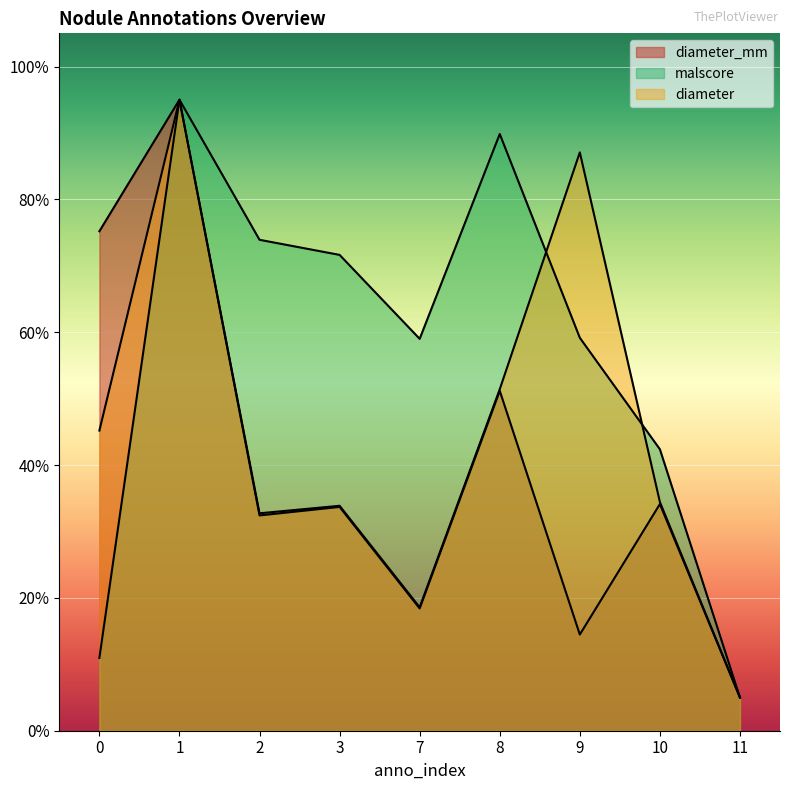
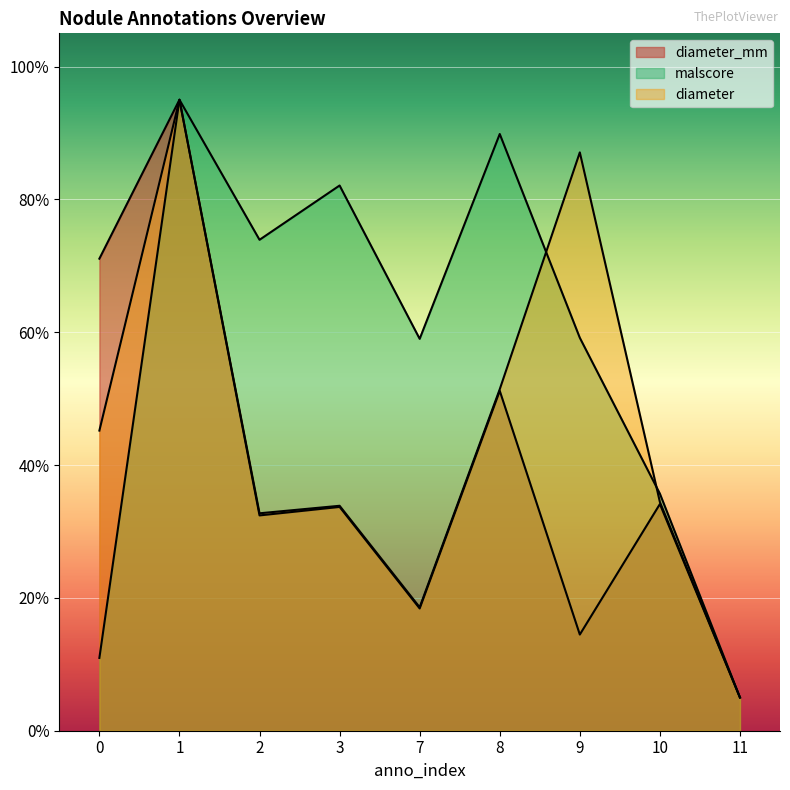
  {
    "diameter_mm": {
-     "0": "75%",
+     "0": "71%",
      "9": "14%"
    },
    "malscore": {
      "0": "11%",
      "2": "74%",
-     "3": "72%",
+     "3": "82%",
      "7": "59%",
      "8": "90%",
      "9": "59%",
-     "10": "42%"
+     "10": "36%"
    },
    "diameter": {
      "0": "45%",
      "9": "87%"
    }
  }
